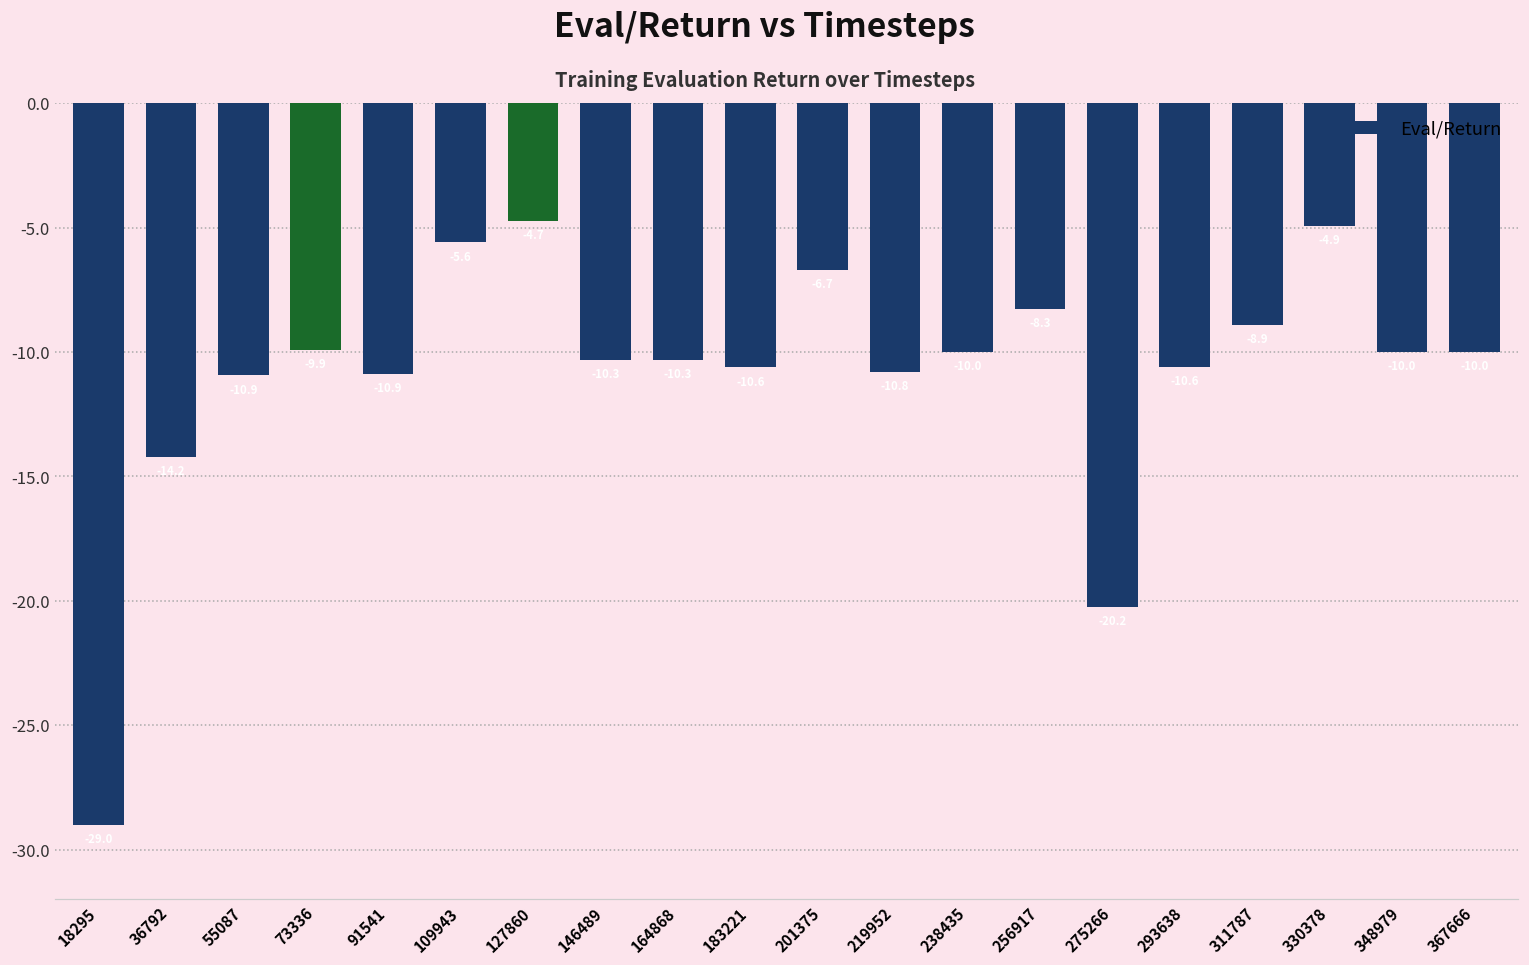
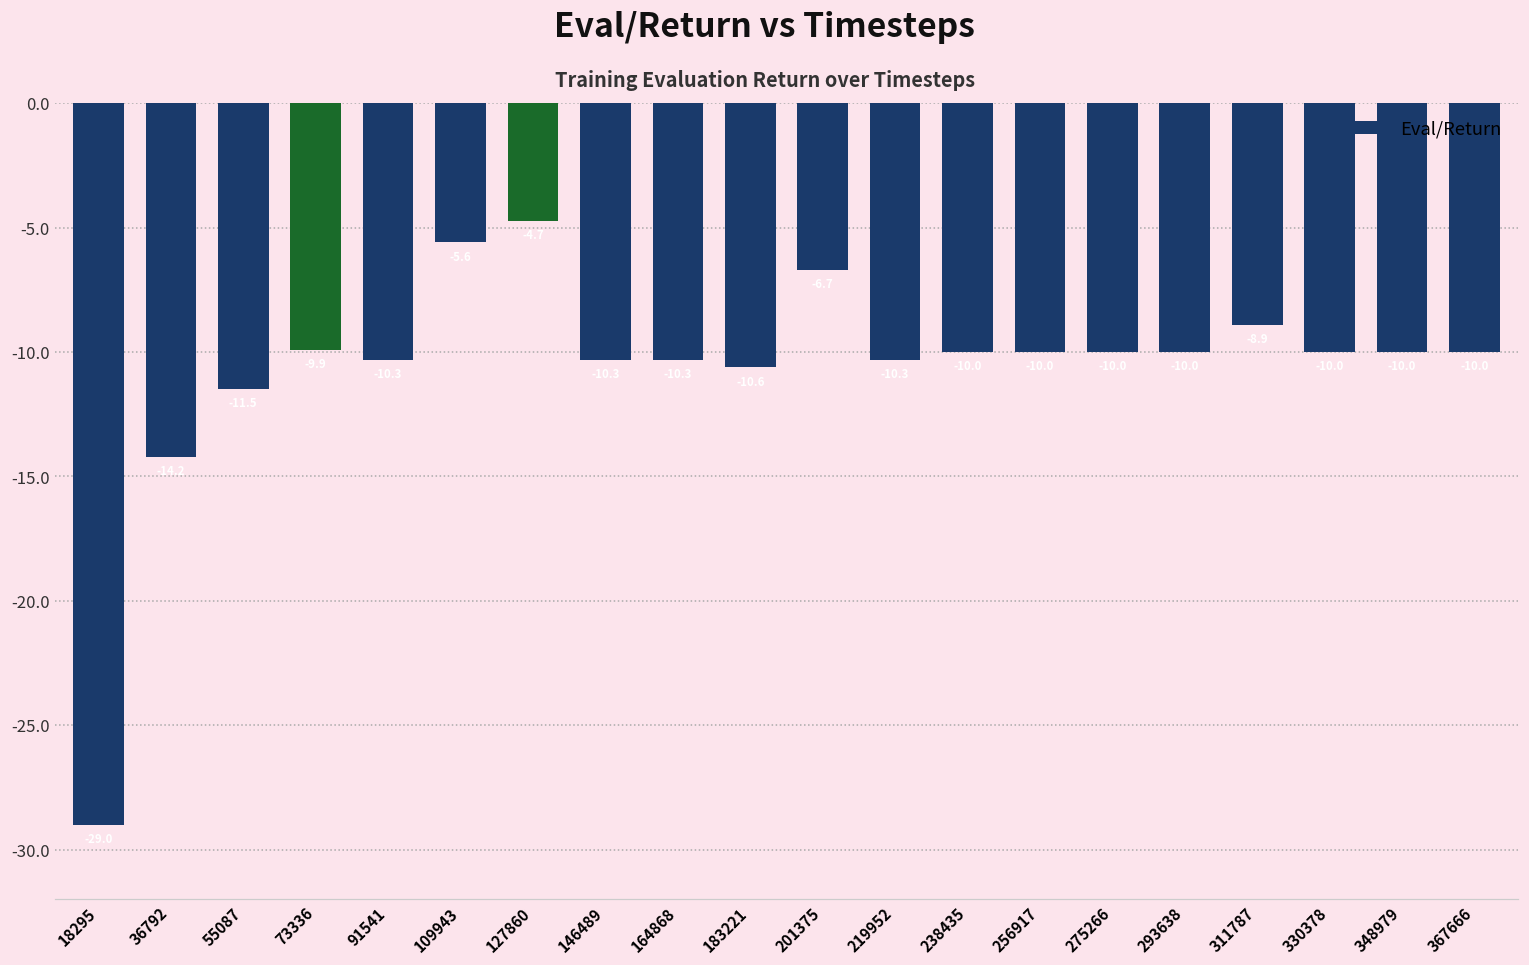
  {
    "18295": -29.0,
    "36792": -14.2,
-   "55087": -10.9,
+   "55087": -11.5,
    "73336": -9.9,
-   "91541": -10.9,
+   "91541": -10.3,
    "109943": -5.6,
    "127860": -4.7,
    "146489": -10.3,
    "164868": -10.3,
    "183221": -10.6,
    "201375": -6.7,
-   "219952": -10.8,
+   "219952": -10.3,
    "238435": -10.0,
-   "256917": -8.3,
-   "275266": -20.2,
-   "293638": -10.6,
+   "256917": -10.0,
+   "275266": -10.0,
+   "293638": -10.0,
    "311787": -8.9,
-   "330378": -4.9,
+   "330378": -10.0,
    "348979": -10.0,
    "367666": -10.0
  }
